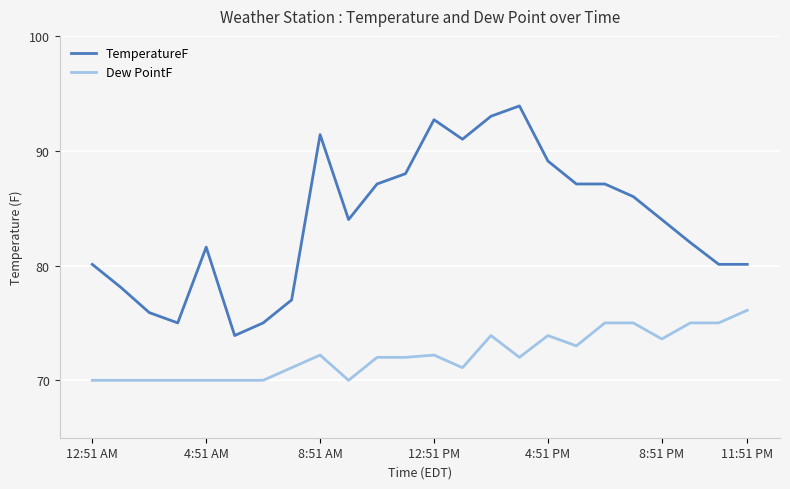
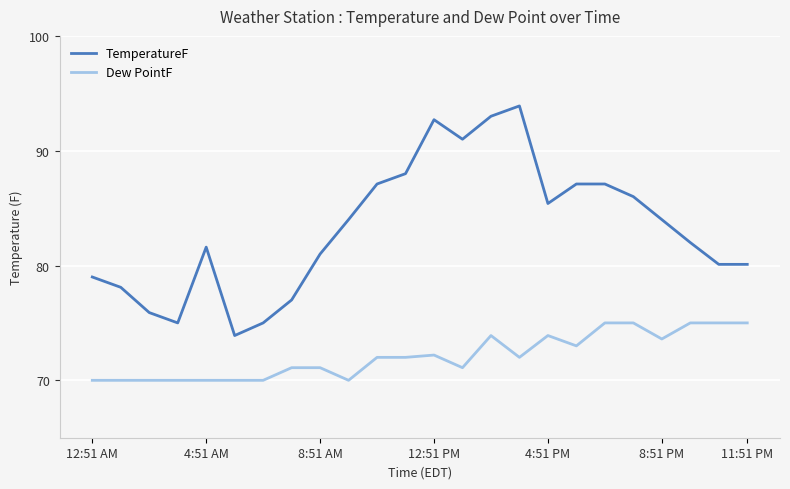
  {
    "TemperatureF": {
-     "12:51 AM": 80.1,
+     "12:51 AM": 79.0,
      "4:51 AM": 81.6,
-     "8:51 AM": 91.4,
+     "8:51 AM": 81.0,
      "12:51 PM": 92.7,
-     "4:51 PM": 89.1,
+     "4:51 PM": 85.4,
      "8:51 PM": 84.0,
      "11:51 PM": 80.1
    },
    "Dew PointF": {
      "12:51 AM": 70.0,
      "4:51 AM": 70.0,
-     "8:51 AM": 72.2,
+     "8:51 AM": 71.1,
      "12:51 PM": 72.2,
      "4:51 PM": 73.9,
      "8:51 PM": 73.6,
-     "11:51 PM": 76.1
+     "11:51 PM": 75.0
    }
  }
